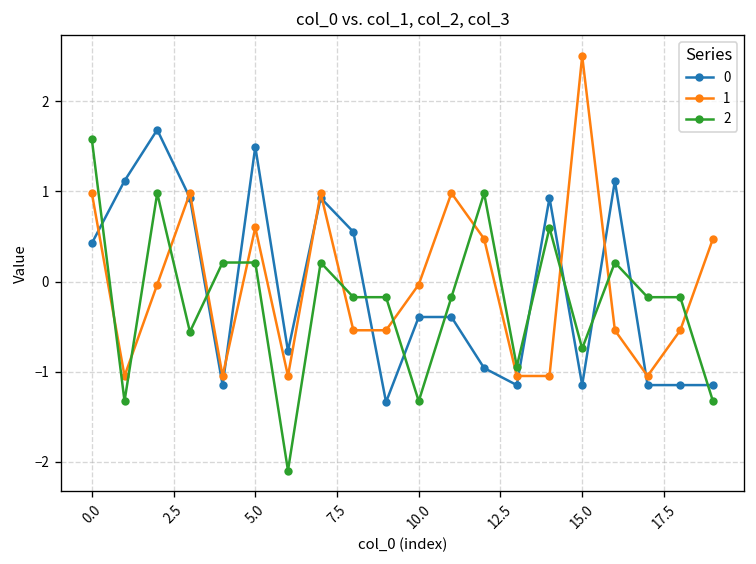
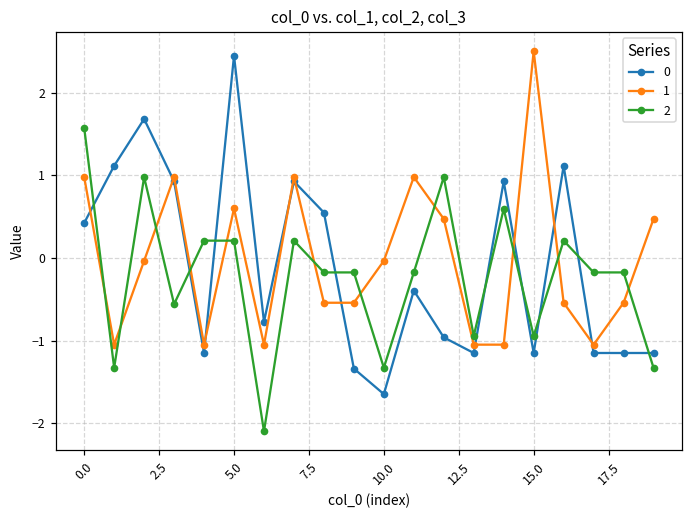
  {
    "0": {
      "0.0": 0.4,
-     "5.0": 1.5,
-     "10.0": -0.4,
+     "5.0": 2.4,
+     "10.0": -1.6,
      "15.0": -1.1
    },
    "1": {
      "0.0": 1.0,
      "5.0": 0.6,
      "10.0": 0.0,
      "15.0": 2.5
    },
    "2": {
      "0.0": 1.6,
      "5.0": 0.2,
      "10.0": -1.3,
-     "15.0": -0.7
+     "15.0": -0.9
    }
  }
